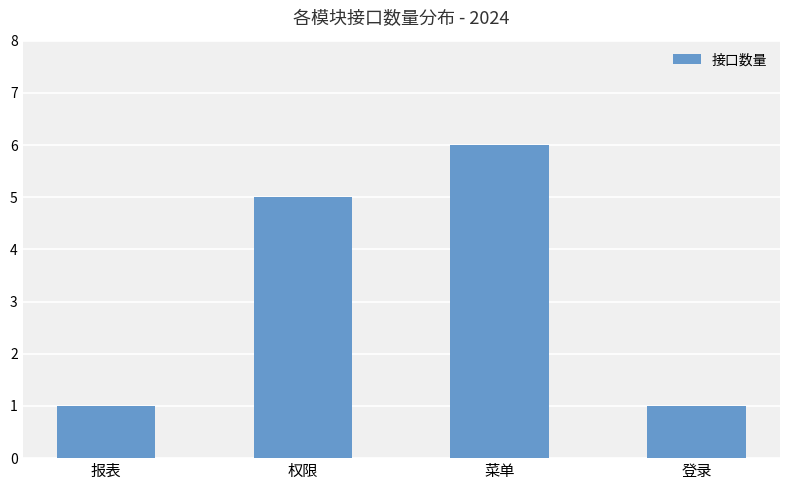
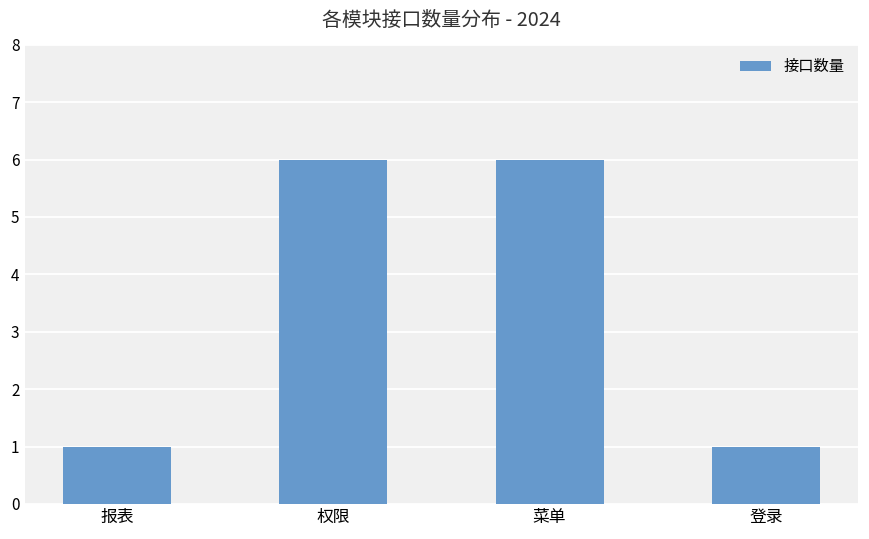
  {
    "报表": 1,
-   "权限": 5,
+   "权限": 6,
    "菜单": 6,
    "登录": 1
  }
